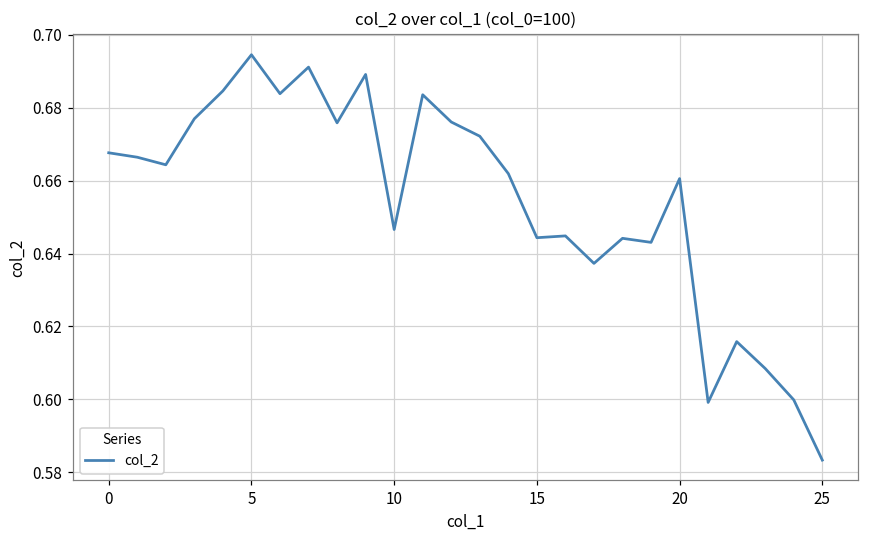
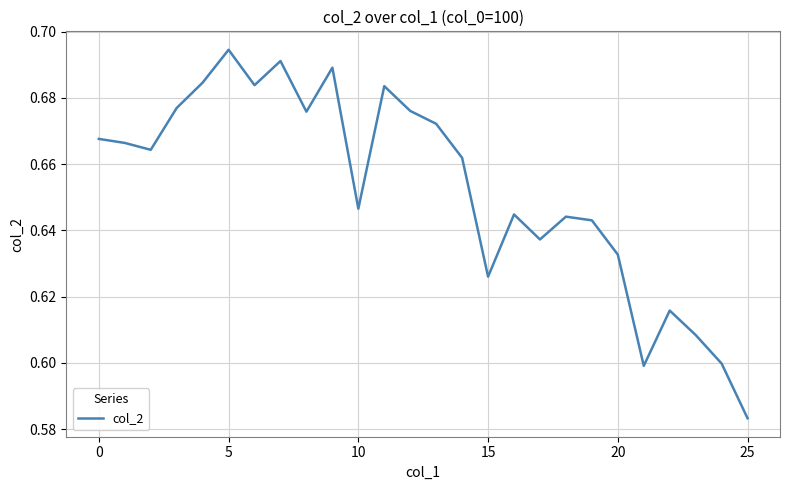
  {
    "0": 0.668,
    "5": 0.695,
    "10": 0.647,
-   "15": 0.644,
-   "20": 0.661,
+   "15": 0.626,
+   "20": 0.633,
    "25": 0.583
  }
